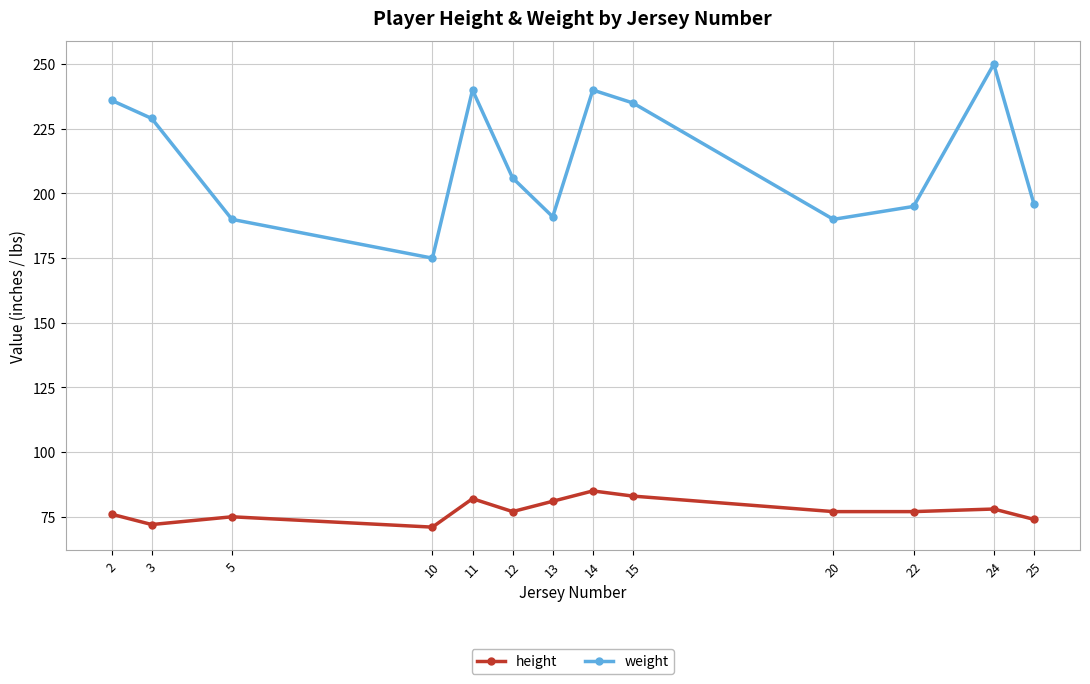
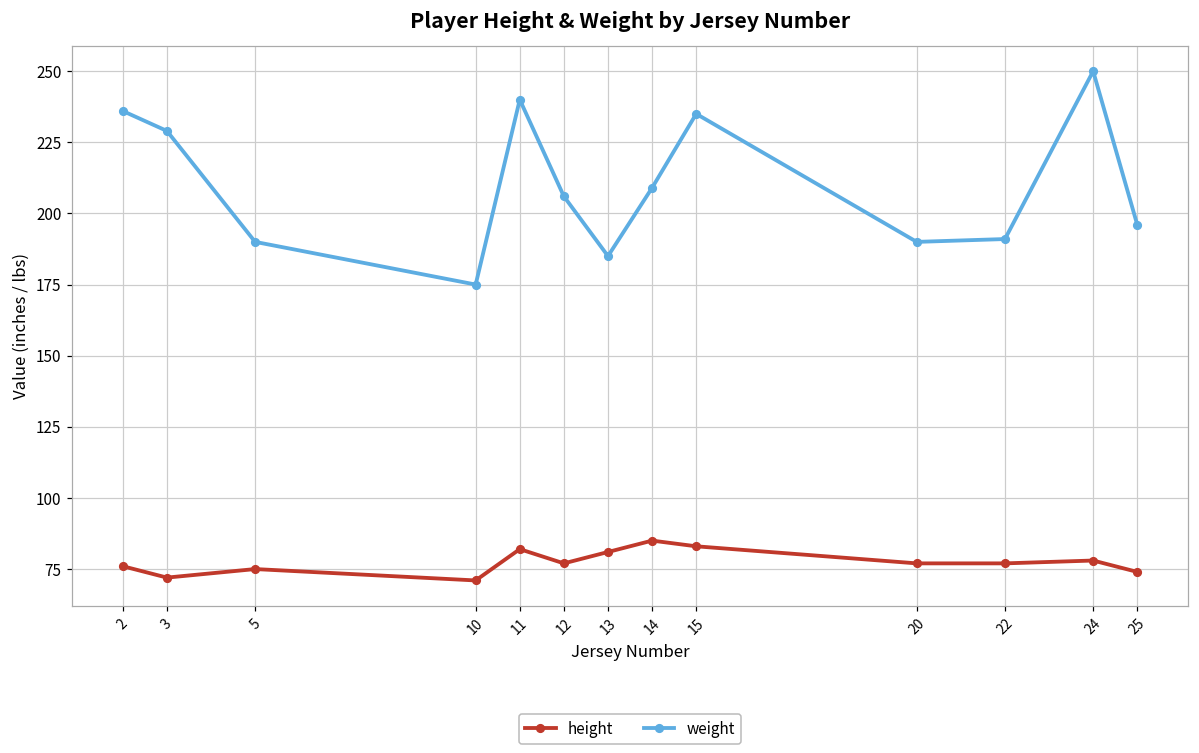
  {
    "height": {
      "2": 76,
      "3": 72,
      "5": 75,
      "10": 71,
      "11": 82,
      "12": 77,
      "13": 81,
      "14": 85,
      "15": 83,
      "20": 77,
      "22": 77,
      "24": 78,
      "25": 74
    },
    "weight": {
      "2": 236,
      "3": 229,
      "5": 190,
      "10": 175,
      "11": 240,
      "12": 206,
-     "13": 191,
-     "14": 240,
+     "13": 185,
+     "14": 209,
      "15": 235,
      "20": 190,
-     "22": 195,
+     "22": 191,
      "24": 250,
      "25": 196
    }
  }
